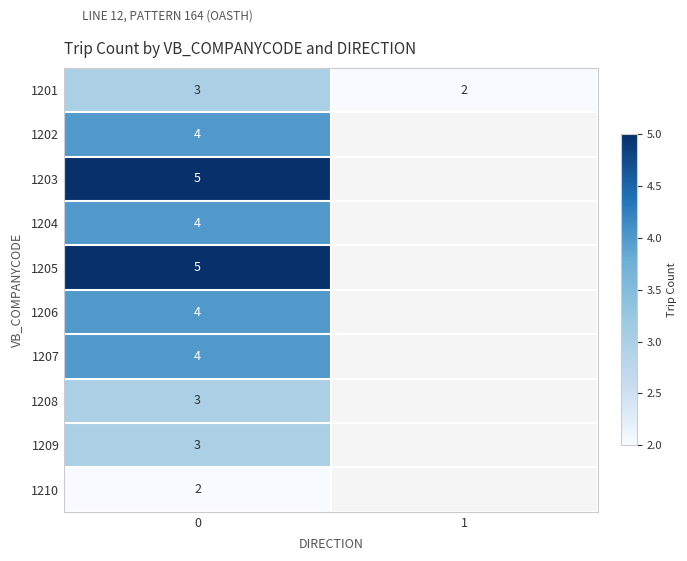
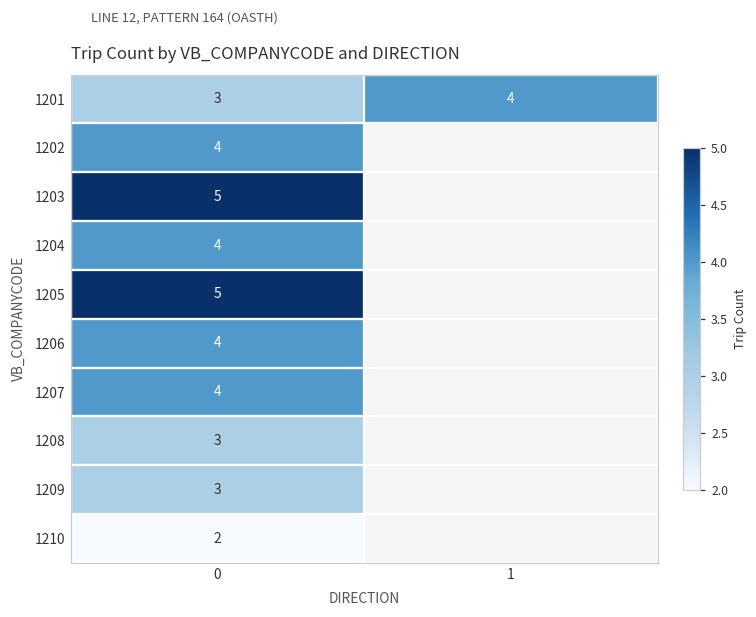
  {
    "1201": {
      "0": 3,
-     "1": 2
+     "1": 4
    },
    "1202": {
      "0": 4
    },
    "1203": {
      "0": 5
    },
    "1204": {
      "0": 4
    },
    "1205": {
      "0": 5
    },
    "1206": {
      "0": 4
    },
    "1207": {
      "0": 4
    },
    "1208": {
      "0": 3
    },
    "1209": {
      "0": 3
    },
    "1210": {
      "0": 2
    }
  }
